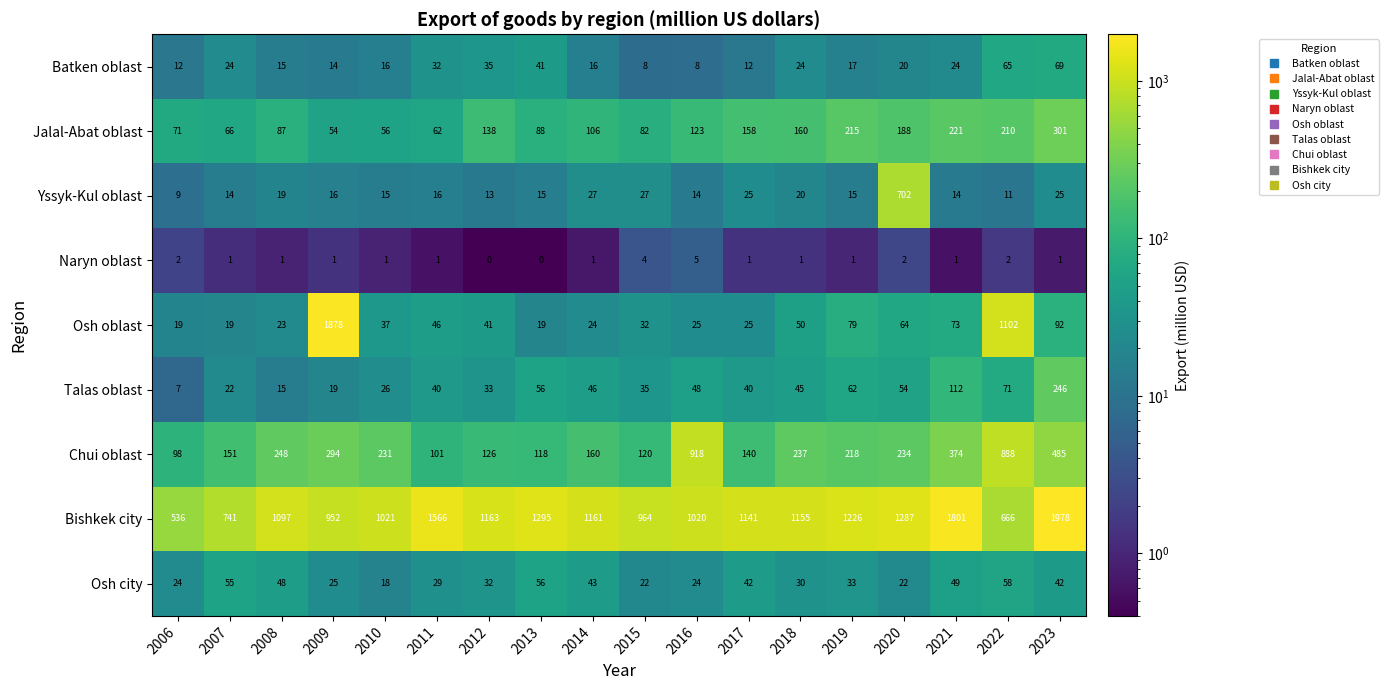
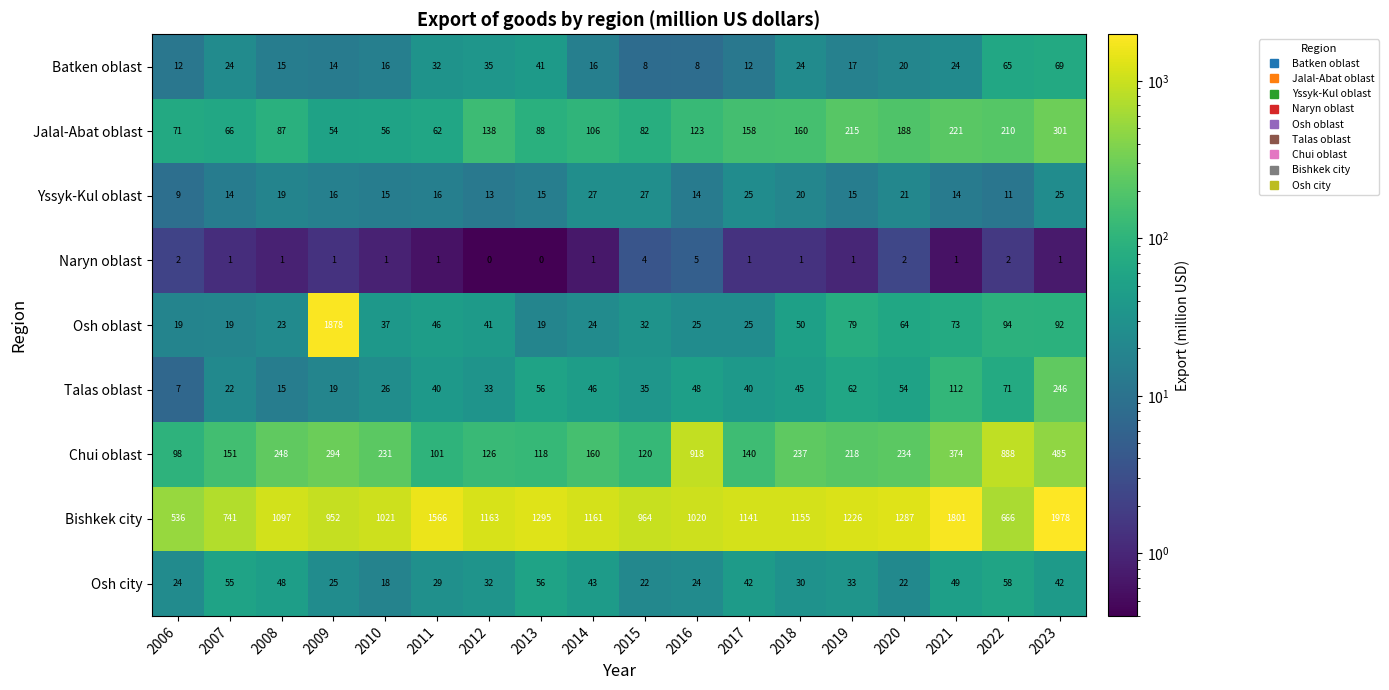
  {
    "Batken oblast": {
      "2006": 12,
      "2007": 24,
      "2008": 15,
      "2009": 14,
      "2010": 16,
      "2011": 32,
      "2012": 35,
      "2013": 41,
      "2014": 16,
      "2015": 8,
      "2016": 8,
      "2017": 12,
      "2018": 24,
      "2019": 17,
      "2020": 20,
      "2021": 24,
      "2022": 65,
      "2023": 69
    },
    "Jalal-Abat oblast": {
      "2006": 71,
      "2007": 66,
      "2008": 87,
      "2009": 54,
      "2010": 56,
      "2011": 62,
      "2012": 138,
      "2013": 88,
      "2014": 106,
      "2015": 82,
      "2016": 123,
      "2017": 158,
      "2018": 160,
      "2019": 215,
      "2020": 188,
      "2021": 221,
      "2022": 210,
      "2023": 301
    },
    "Yssyk-Kul oblast": {
      "2006": 9,
      "2007": 14,
      "2008": 19,
      "2009": 16,
      "2010": 15,
      "2011": 16,
      "2012": 13,
      "2013": 15,
      "2014": 27,
      "2015": 27,
      "2016": 14,
      "2017": 25,
      "2018": 20,
      "2019": 15,
-     "2020": 702,
+     "2020": 21,
      "2021": 14,
      "2022": 11,
      "2023": 25
    },
    "Naryn oblast": {
      "2006": 2,
      "2007": 1,
      "2008": 1,
      "2009": 1,
      "2010": 1,
      "2011": 1,
      "2012": 0,
      "2013": 0,
      "2014": 1,
      "2015": 4,
      "2016": 5,
      "2017": 1,
      "2018": 1,
      "2019": 1,
      "2020": 2,
      "2021": 1,
      "2022": 2,
      "2023": 1
    },
    "Osh oblast": {
      "2006": 19,
      "2007": 19,
      "2008": 23,
      "2009": 1878,
      "2010": 37,
      "2011": 46,
      "2012": 41,
      "2013": 19,
      "2014": 24,
      "2015": 32,
      "2016": 25,
      "2017": 25,
      "2018": 50,
      "2019": 79,
      "2020": 64,
      "2021": 73,
-     "2022": 1102,
+     "2022": 94,
      "2023": 92
    },
    "Talas oblast": {
      "2006": 7,
      "2007": 22,
      "2008": 15,
      "2009": 19,
      "2010": 26,
      "2011": 40,
      "2012": 33,
      "2013": 56,
      "2014": 46,
      "2015": 35,
      "2016": 48,
      "2017": 40,
      "2018": 45,
      "2019": 62,
      "2020": 54,
      "2021": 112,
      "2022": 71,
      "2023": 246
    },
    "Chui oblast": {
      "2006": 98,
      "2007": 151,
      "2008": 248,
      "2009": 294,
      "2010": 231,
      "2011": 101,
      "2012": 126,
      "2013": 118,
      "2014": 160,
      "2015": 120,
      "2016": 918,
      "2017": 140,
      "2018": 237,
      "2019": 218,
      "2020": 234,
      "2021": 374,
      "2022": 888,
      "2023": 485
    },
    "Bishkek city": {
      "2006": 536,
      "2007": 741,
      "2008": 1097,
      "2009": 952,
      "2010": 1021,
      "2011": 1566,
      "2012": 1163,
      "2013": 1295,
      "2014": 1161,
      "2015": 964,
      "2016": 1020,
      "2017": 1141,
      "2018": 1155,
      "2019": 1226,
      "2020": 1287,
      "2021": 1801,
      "2022": 666,
      "2023": 1978
    },
    "Osh city": {
      "2006": 24,
      "2007": 55,
      "2008": 48,
      "2009": 25,
      "2010": 18,
      "2011": 29,
      "2012": 32,
      "2013": 56,
      "2014": 43,
      "2015": 22,
      "2016": 24,
      "2017": 42,
      "2018": 30,
      "2019": 33,
      "2020": 22,
      "2021": 49,
      "2022": 58,
      "2023": 42
    }
  }
